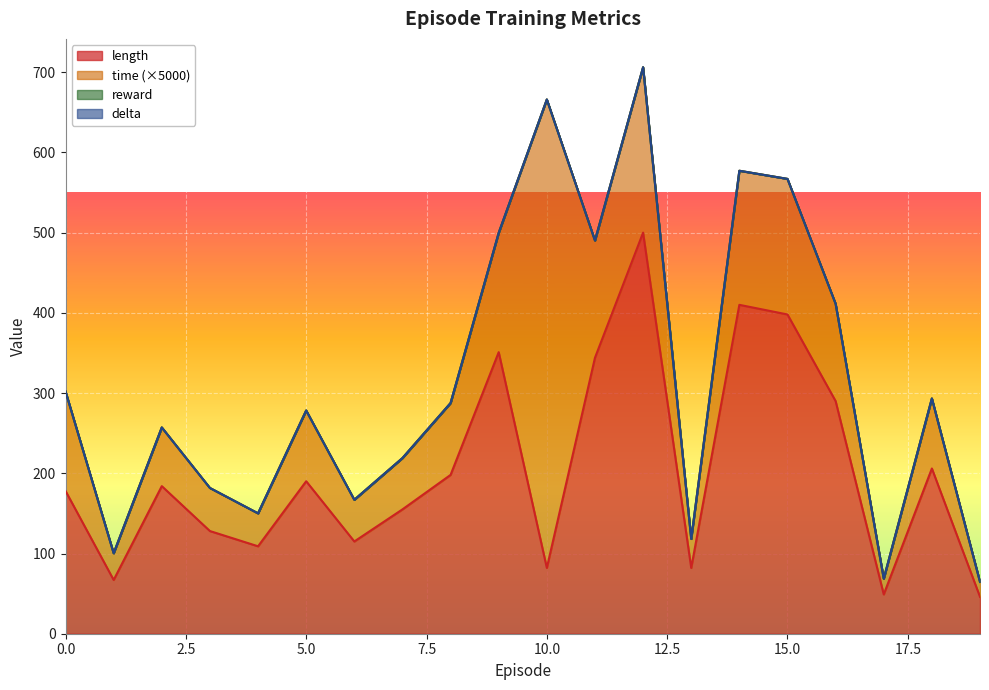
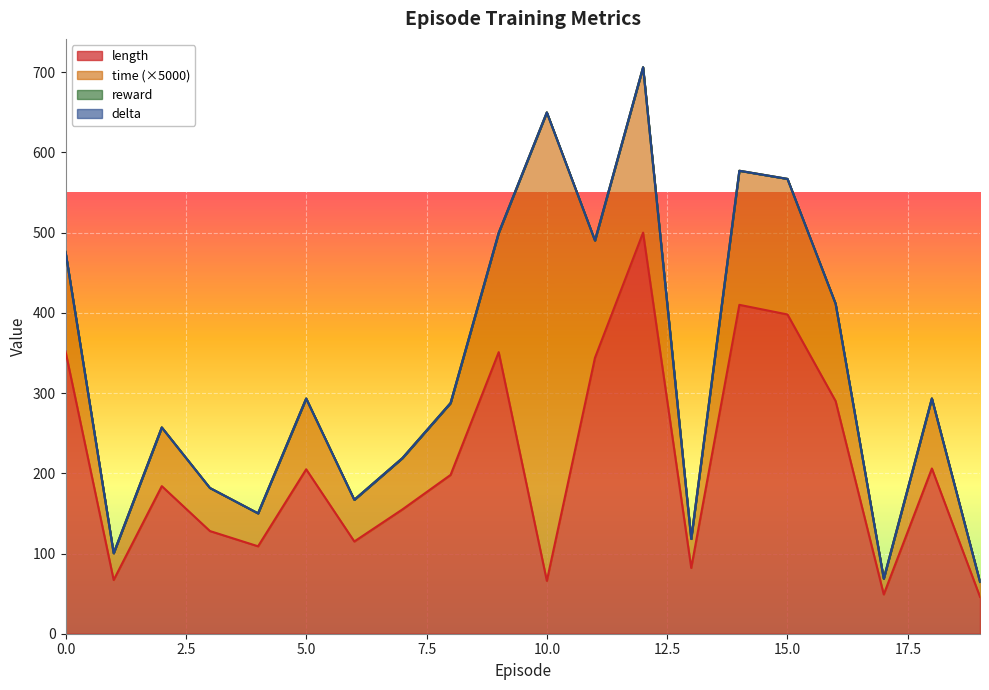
  {
    "length": {
-     "0.0": 180,
-     "5.0": 190,
-     "10.0": 80,
+     "0.0": 350,
+     "5.0": 210,
+     "10.0": 70,
      "15.0": 400
    }
  }
